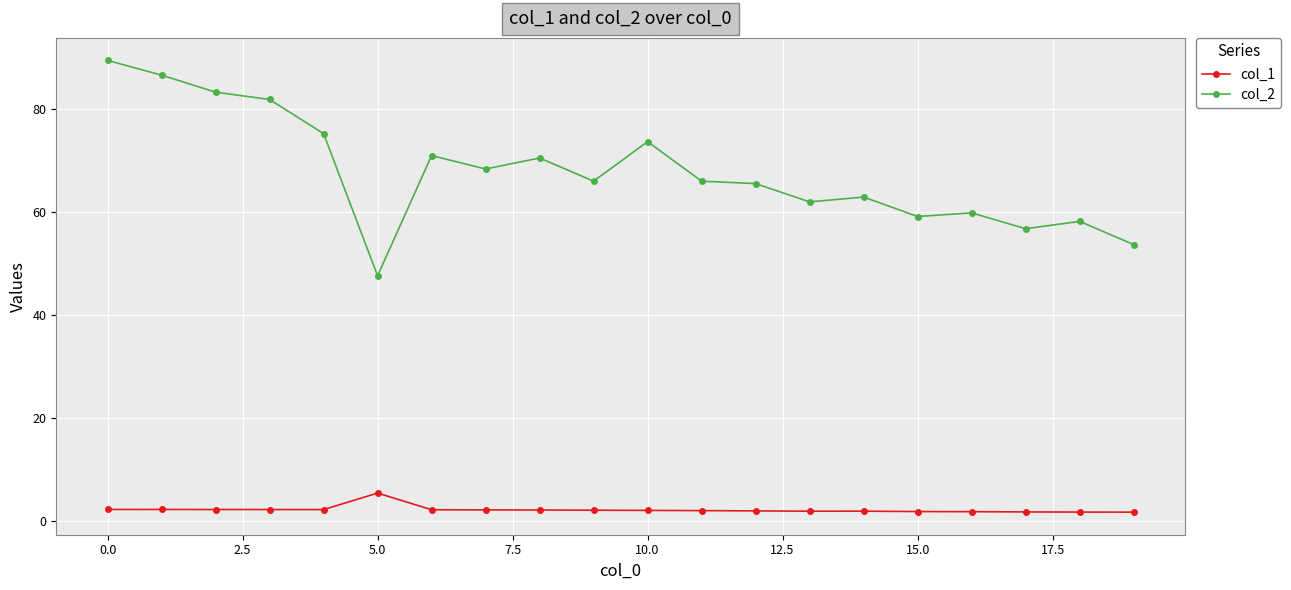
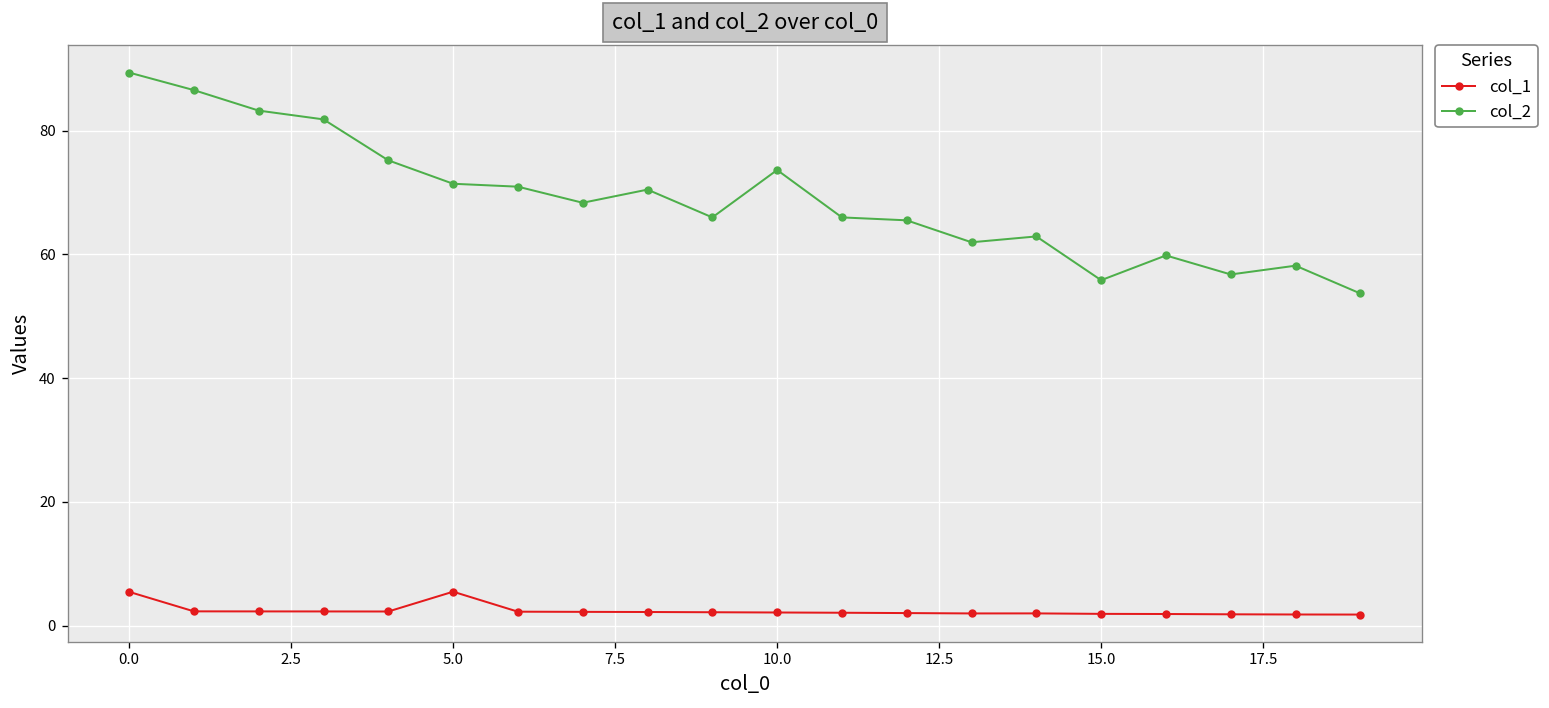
  {
    "col_1": {
-     "0.0": 2,
+     "0.0": 5,
      "5.0": 5,
      "10.0": 2,
      "15.0": 2
    },
    "col_2": {
      "0.0": 89,
-     "5.0": 48,
+     "5.0": 71,
      "10.0": 74,
-     "15.0": 59
+     "15.0": 56
    }
  }
